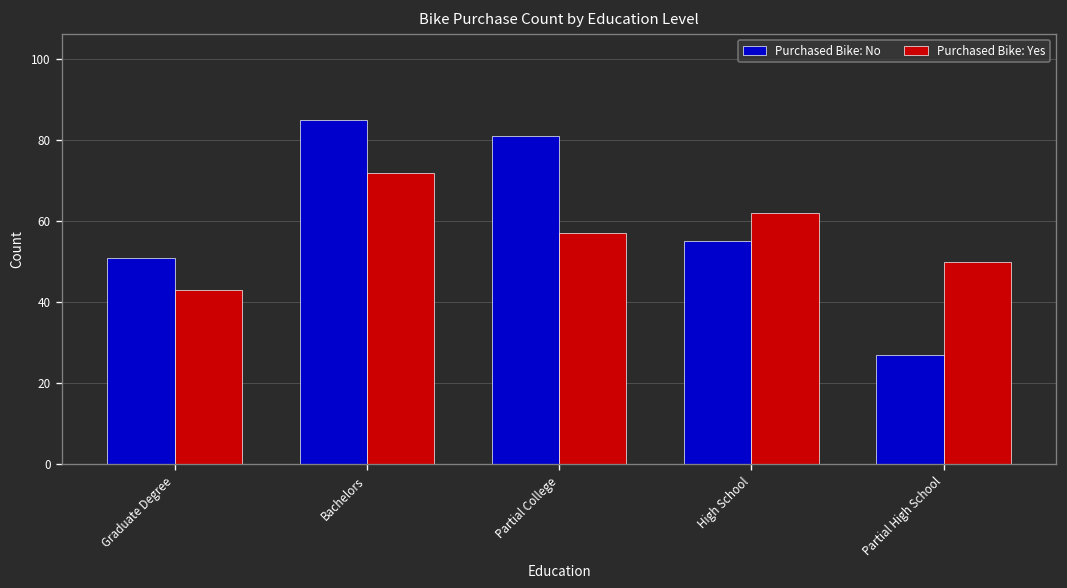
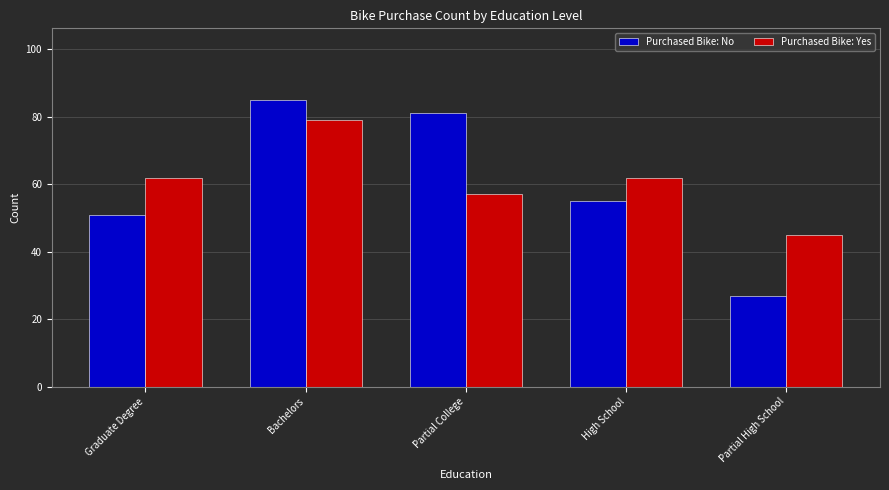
  {
    "Purchased Bike: No": {
      "Graduate Degree": 51,
      "Bachelors": 85,
      "Partial College": 81,
      "High School": 55,
      "Partial High School": 27
    },
    "Purchased Bike: Yes": {
-     "Graduate Degree": 43,
-     "Bachelors": 72,
+     "Graduate Degree": 62,
+     "Bachelors": 79,
      "Partial College": 57,
      "High School": 62,
-     "Partial High School": 50
+     "Partial High School": 45
    }
  }
